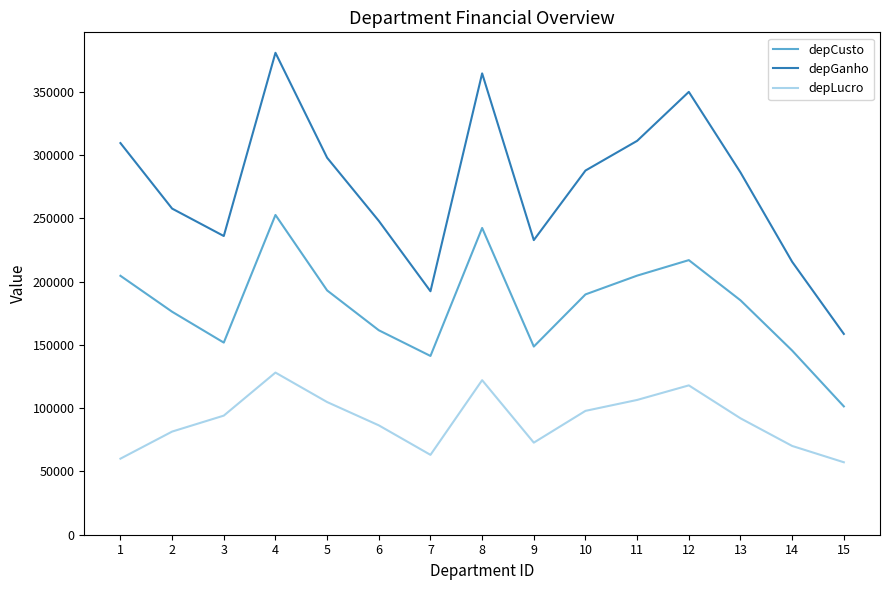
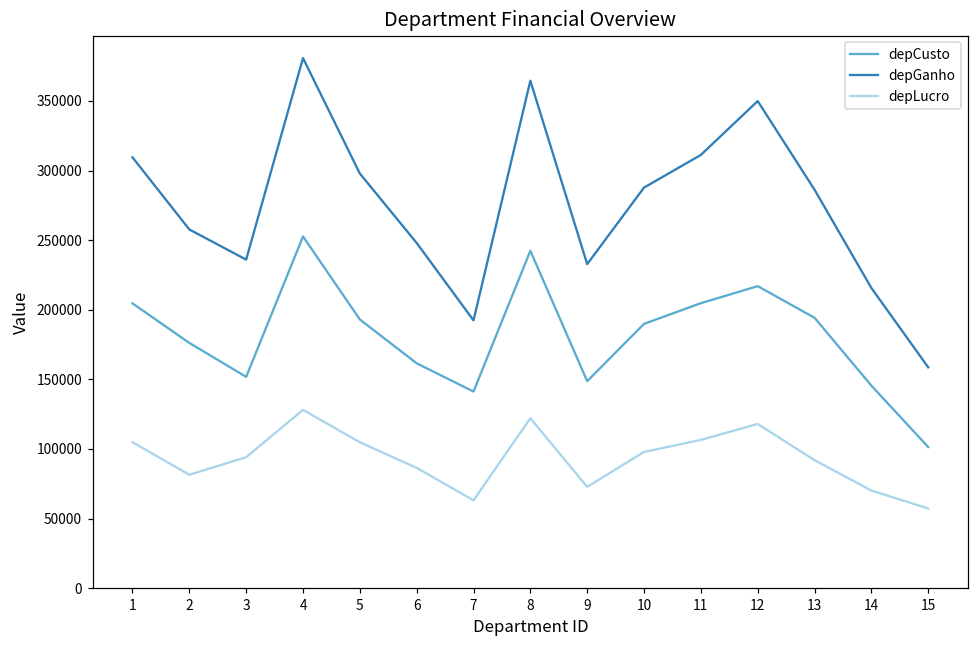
  {
    "depCusto": {
      "1": 205000,
      "2": 176000,
      "3": 152000,
      "4": 253000,
      "5": 193000,
      "6": 162000,
      "7": 141000,
      "8": 242000,
      "9": 149000,
      "10": 190000,
      "11": 205000,
      "12": 217000,
-     "13": 185000,
+     "13": 194000,
      "14": 145000,
      "15": 101000
    },
    "depGanho": {
      "1": 309000,
      "2": 258000,
      "3": 236000,
      "4": 381000,
      "5": 298000,
      "6": 248000,
      "7": 192000,
      "8": 364000,
      "9": 233000,
      "10": 288000,
      "11": 311000,
      "12": 350000,
      "13": 286000,
      "14": 216000,
      "15": 159000
    },
    "depLucro": {
-     "1": 60000,
+     "1": 105000,
      "2": 81000,
      "3": 94000,
      "4": 128000,
      "5": 105000,
      "6": 86000,
      "7": 63000,
      "8": 122000,
      "9": 73000,
      "10": 98000,
      "11": 106000,
      "12": 118000,
      "13": 92000,
      "14": 70000,
      "15": 57000
    }
  }
